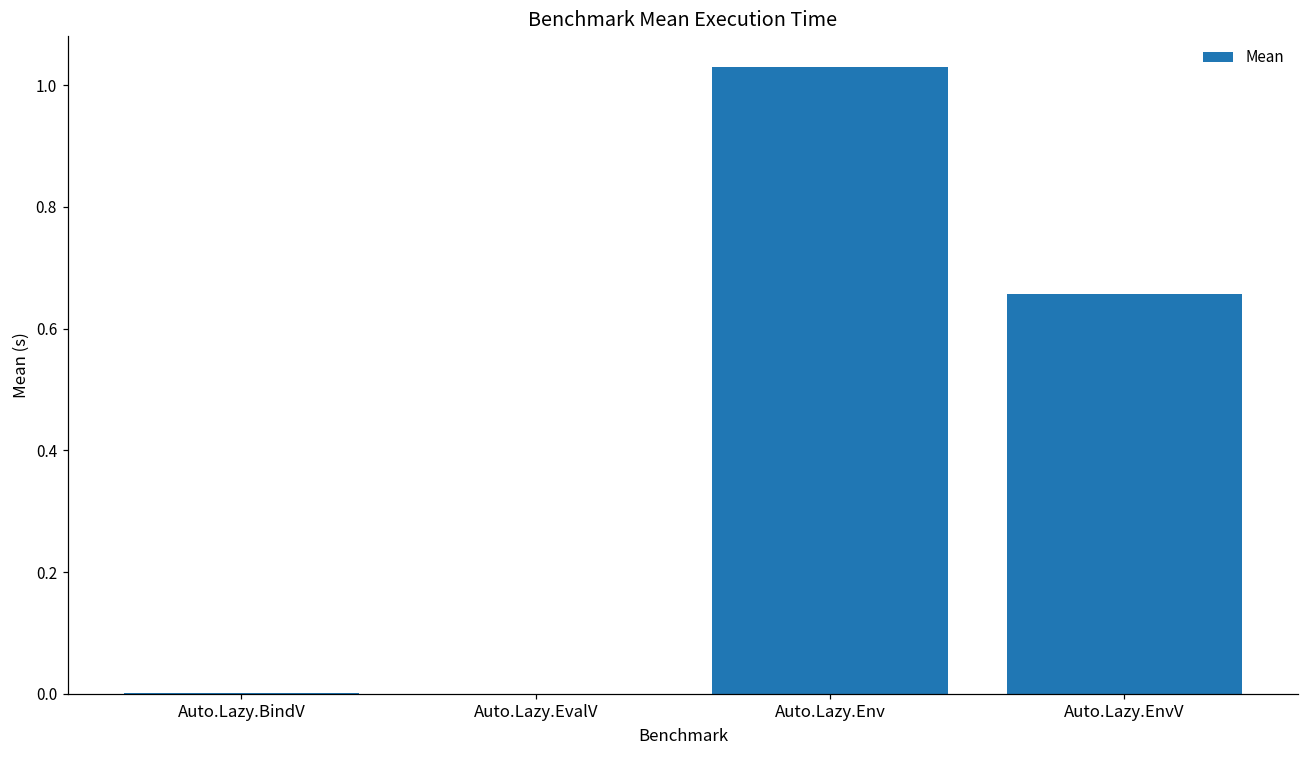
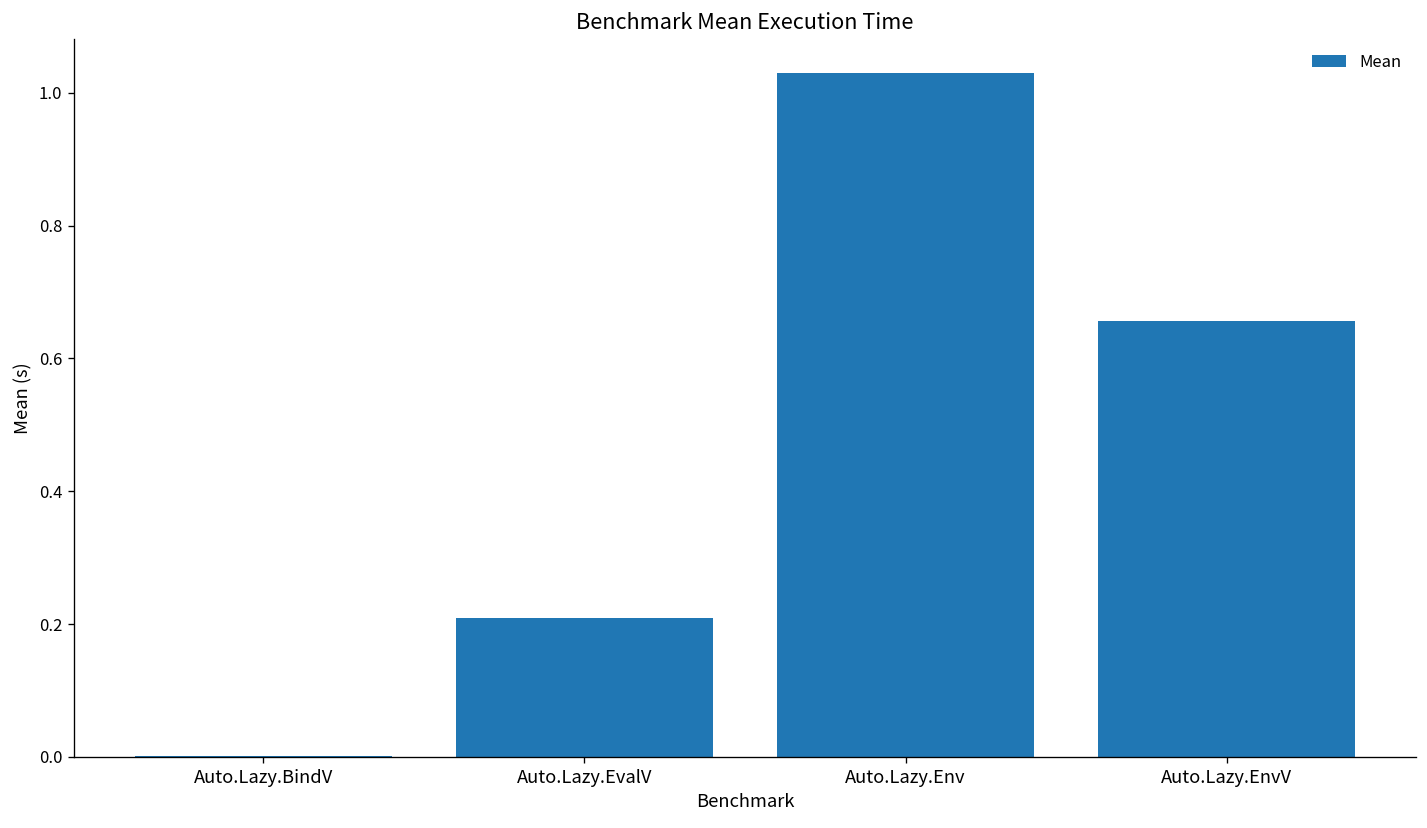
  {
-   "Auto.Lazy.EvalV": 0.00,
+   "Auto.Lazy.EvalV": 0.21,
    "Auto.Lazy.Env": 1.03,
    "Auto.Lazy.EnvV": 0.66
  }
